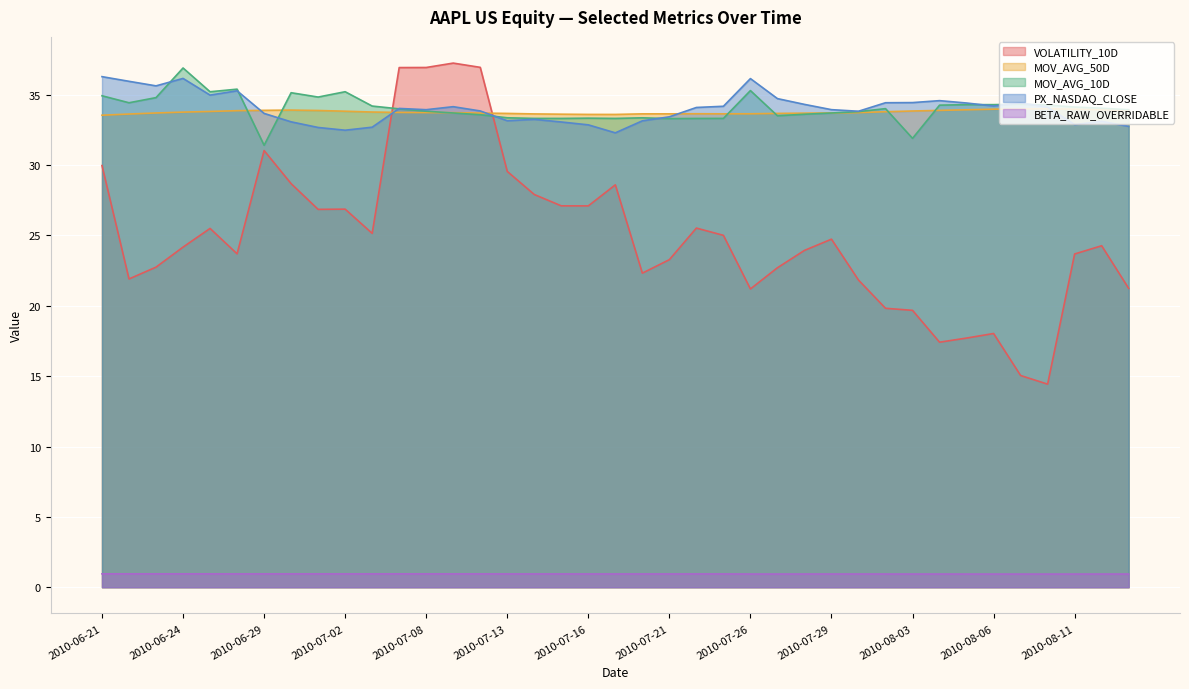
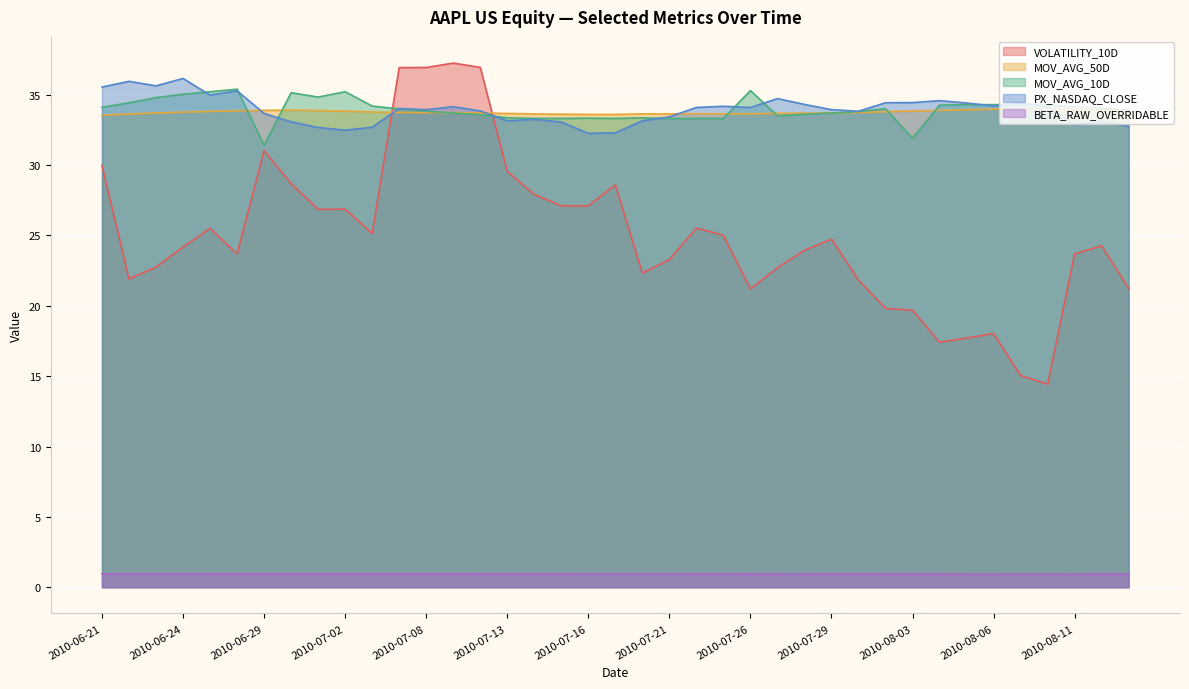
  {
    "MOV_AVG_10D": {
-     "2010-06-21": 34.9,
-     "2010-06-24": 36.9,
+     "2010-06-21": 34.1,
+     "2010-06-24": 35.0,
      "2010-06-29": 31.4,
      "2010-07-02": 35.2,
      "2010-07-13": 33.4,
      "2010-07-16": 33.3,
      "2010-07-26": 35.3,
      "2010-08-03": 31.9
    },
    "PX_NASDAQ_CLOSE": {
-     "2010-06-21": 36.3,
+     "2010-06-21": 35.6,
      "2010-06-24": 36.2,
      "2010-06-29": 33.7,
      "2010-07-02": 32.5,
      "2010-07-13": 33.2,
-     "2010-07-16": 32.9,
-     "2010-07-26": 36.1,
+     "2010-07-16": 32.3,
+     "2010-07-26": 34.1,
      "2010-07-29": 33.9,
      "2010-08-03": 34.4,
      "2010-08-11": 32.9
    },
    "BETA_RAW_OVERRIDABLE": {
      "2010-06-21": 1.0,
      "2010-06-24": 0.9,
      "2010-06-29": 0.9,
      "2010-07-02": 0.9,
      "2010-07-08": 0.9,
      "2010-07-13": 0.9,
      "2010-07-16": 0.9,
      "2010-07-21": 0.9,
      "2010-07-26": 0.9,
      "2010-07-29": 0.9,
      "2010-08-03": 0.9,
      "2010-08-06": 0.9,
      "2010-08-11": 0.9
    }
  }
